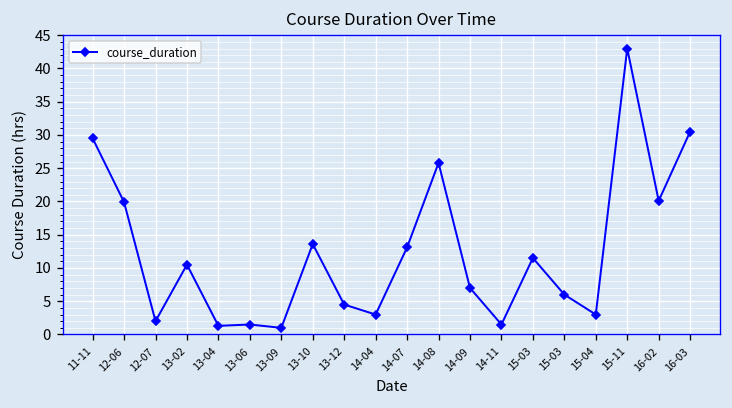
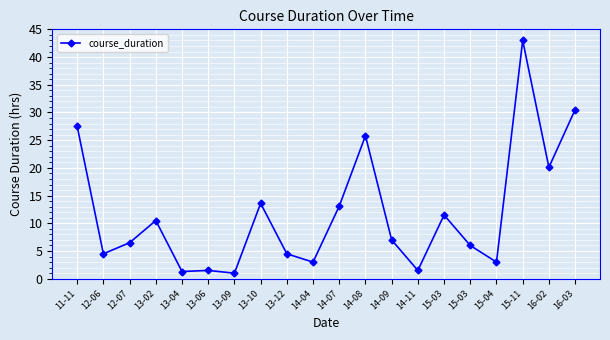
  {
-   "11-11": 30,
-   "12-06": 20,
-   "12-07": 2,
+   "11-11": 28,
+   "12-06": 5,
+   "12-07": 7,
    "13-02": 11,
    "13-04": 1,
    "13-06": 2,
    "13-09": 1,
    "13-10": 14,
    "13-12": 5,
    "14-04": 3,
    "14-07": 13,
    "14-08": 26,
    "14-09": 7,
    "14-11": 2,
    "15-04": 3,
    "15-11": 43,
    "16-02": 20,
    "16-03": 31
  }
